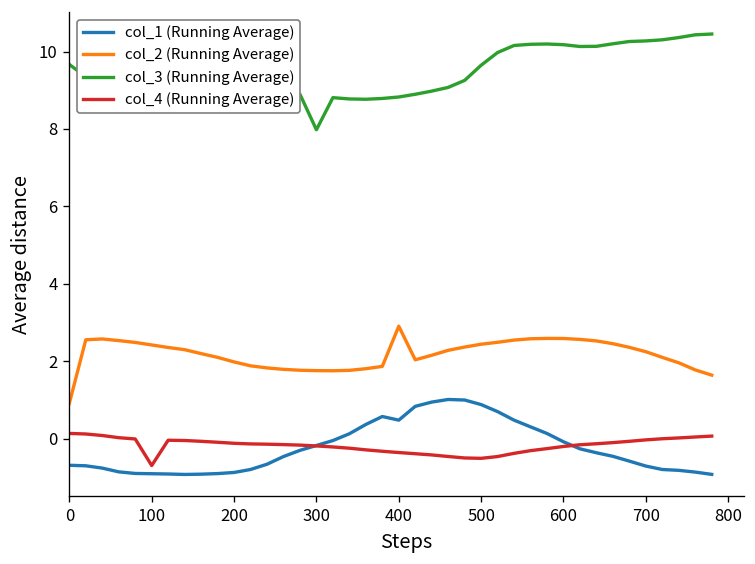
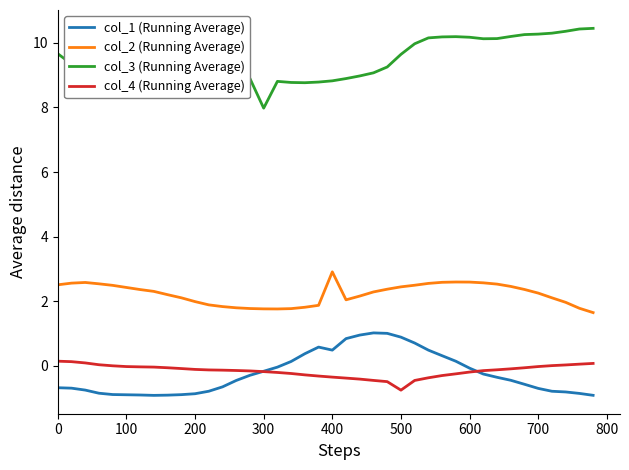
  {
    "col_1 (Running Average)": {
      "0": -0.7,
      "100": -0.9,
      "200": -0.9,
      "400": 0.5,
      "500": 0.9,
      "600": -0.1,
      "700": -0.7
    },
    "col_2 (Running Average)": {
-     "0": 0.9,
+     "0": 2.5,
      "100": 2.4,
      "200": 2.0,
      "300": 1.8,
      "400": 2.9,
      "500": 2.4,
      "600": 2.6,
      "700": 2.2
    },
    "col_3 (Running Average)": {
      "0": 9.7,
      "300": 8.0,
      "400": 8.8,
      "500": 9.6,
      "600": 10.2,
      "700": 10.3
    },
    "col_4 (Running Average)": {
      "0": 0.1,
-     "100": -0.7,
+     "100": 0.0,
      "200": -0.1,
      "400": -0.4,
-     "500": -0.5,
+     "500": -0.8,
      "600": -0.2,
      "700": 0.0
    }
  }
